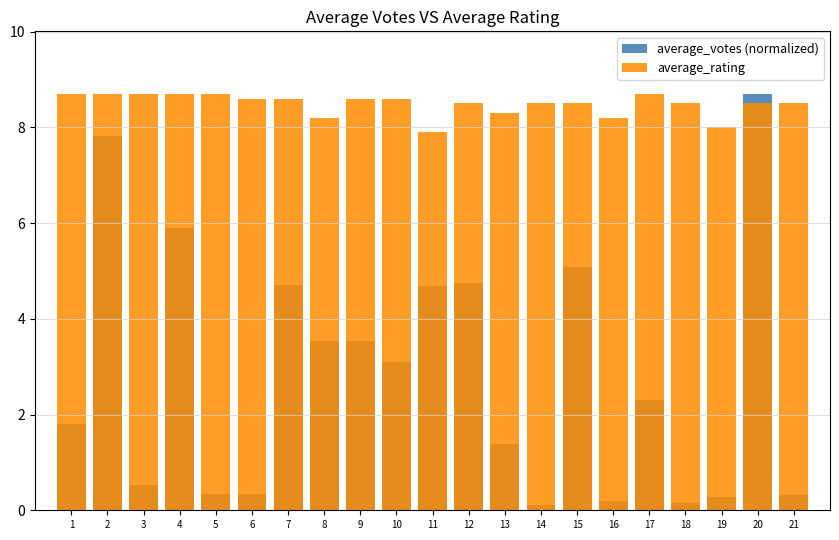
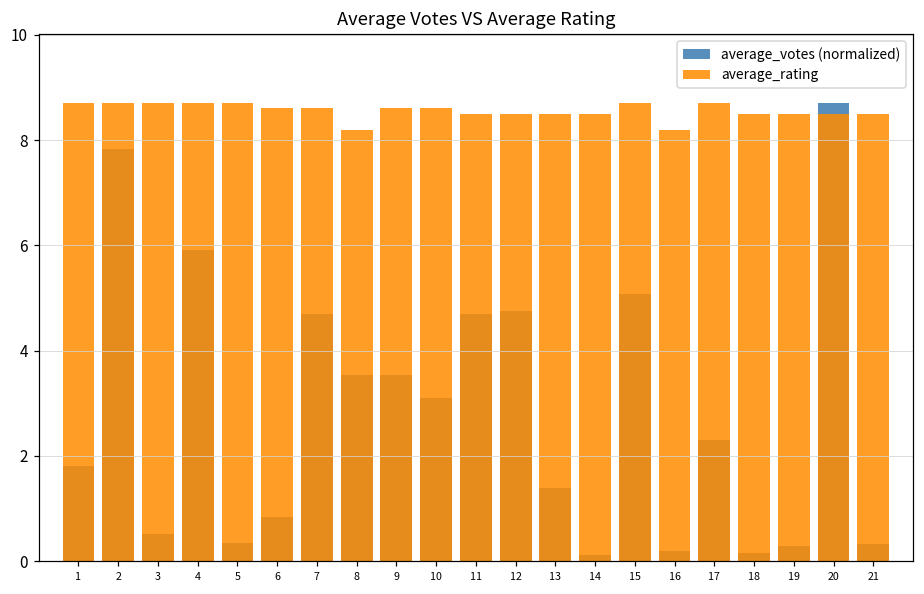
  {
    "average_votes (normalized)": {
-     "6": 0.3,
+     "6": 0.8,
      "20": 8.7
    },
    "average_rating": {
      "1": 8.7,
      "2": 8.7,
      "3": 8.7,
      "4": 8.7,
      "5": 8.7,
      "6": 8.6,
      "7": 8.6,
      "8": 8.2,
      "9": 8.6,
      "10": 8.6,
-     "11": 7.9,
+     "11": 8.5,
      "12": 8.5,
-     "13": 8.3,
+     "13": 8.5,
      "14": 8.5,
-     "15": 8.5,
+     "15": 8.7,
      "16": 8.2,
      "17": 8.7,
      "18": 8.5,
-     "19": 8.0,
+     "19": 8.5,
      "21": 8.5
    }
  }
